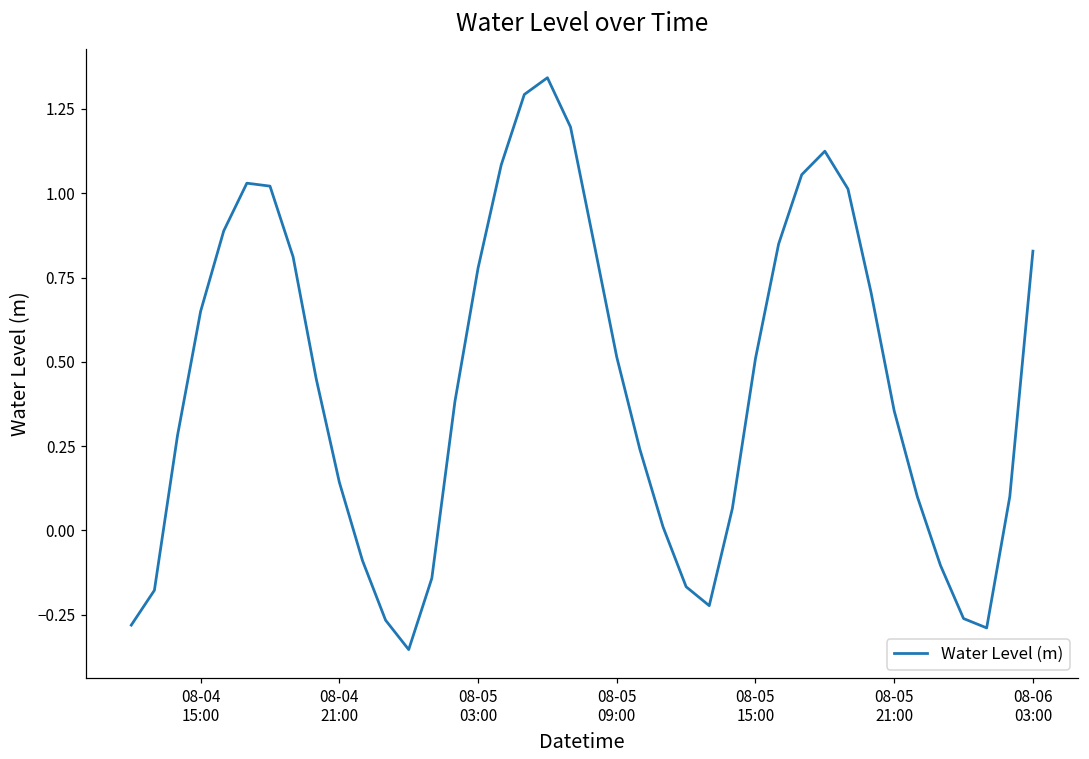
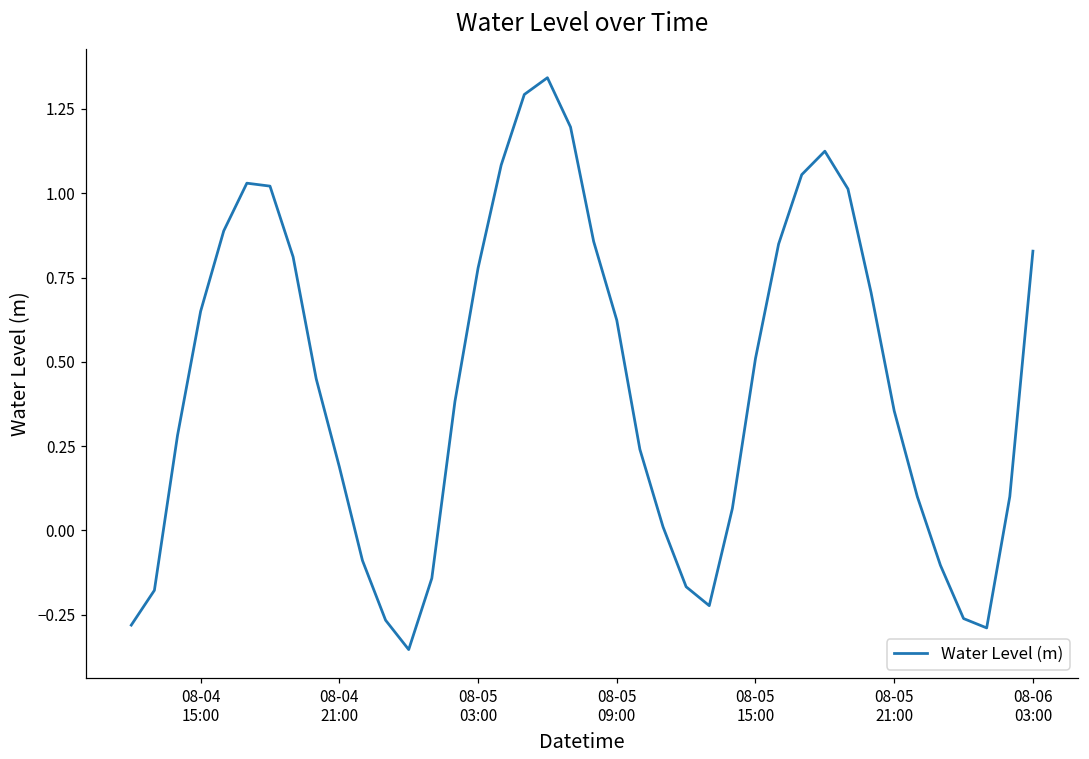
  {
    "08-04 15:00": 0.65,
-   "08-04 21:00": 0.14,
+   "08-04 21:00": 0.19,
    "08-05 03:00": 0.78,
-   "08-05 09:00": 0.51,
+   "08-05 09:00": 0.62,
    "08-05 15:00": 0.51,
    "08-05 21:00": 0.35,
    "08-06 03:00": 0.83
  }
